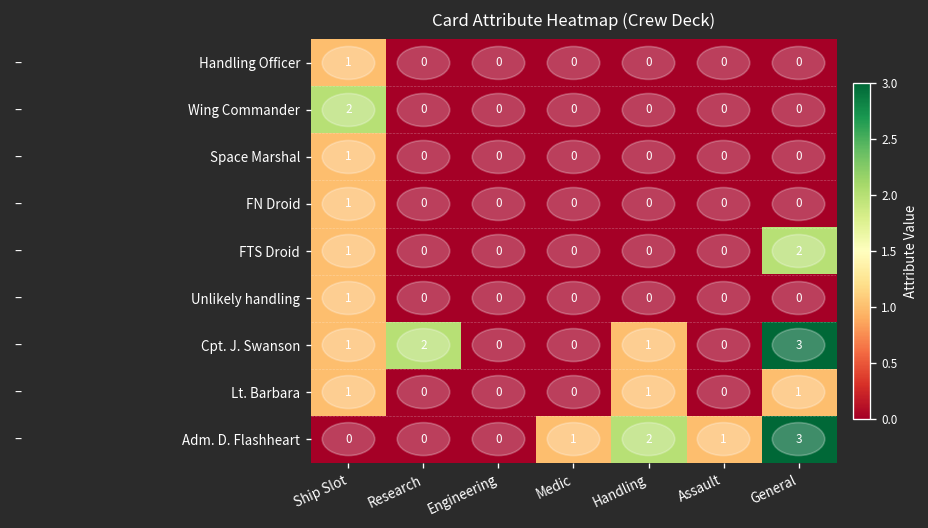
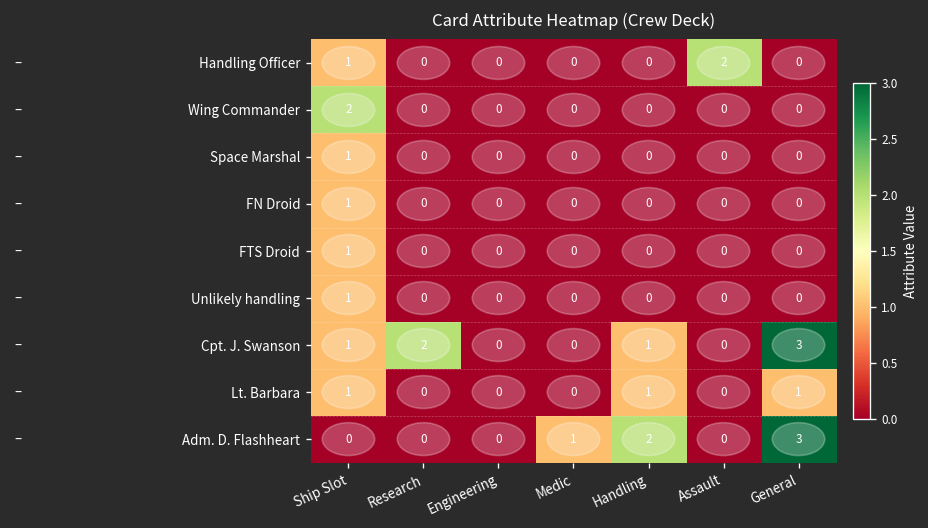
  {
    "Handling Officer": {
      "Ship Slot": 1,
      "Research": 0,
      "Engineering": 0,
      "Medic": 0,
      "Handling": 0,
-     "Assault": 0,
+     "Assault": 2,
      "General": 0
    },
    "Wing Commander": {
      "Ship Slot": 2,
      "Research": 0,
      "Engineering": 0,
      "Medic": 0,
      "Handling": 0,
      "Assault": 0,
      "General": 0
    },
    "Space Marshal": {
      "Ship Slot": 1,
      "Research": 0,
      "Engineering": 0,
      "Medic": 0,
      "Handling": 0,
      "Assault": 0,
      "General": 0
    },
    "FN Droid": {
      "Ship Slot": 1,
      "Research": 0,
      "Engineering": 0,
      "Medic": 0,
      "Handling": 0,
      "Assault": 0,
      "General": 0
    },
    "FTS Droid": {
      "Ship Slot": 1,
      "Research": 0,
      "Engineering": 0,
      "Medic": 0,
      "Handling": 0,
      "Assault": 0,
-     "General": 2
+     "General": 0
    },
    "Unlikely handling": {
      "Ship Slot": 1,
      "Research": 0,
      "Engineering": 0,
      "Medic": 0,
      "Handling": 0,
      "Assault": 0,
      "General": 0
    },
    "Cpt. J. Swanson": {
      "Ship Slot": 1,
      "Research": 2,
      "Engineering": 0,
      "Medic": 0,
      "Handling": 1,
      "Assault": 0,
      "General": 3
    },
    "Lt. Barbara": {
      "Ship Slot": 1,
      "Research": 0,
      "Engineering": 0,
      "Medic": 0,
      "Handling": 1,
      "Assault": 0,
      "General": 1
    },
    "Adm. D. Flashheart": {
      "Ship Slot": 0,
      "Research": 0,
      "Engineering": 0,
      "Medic": 1,
      "Handling": 2,
-     "Assault": 1,
+     "Assault": 0,
      "General": 3
    }
  }
